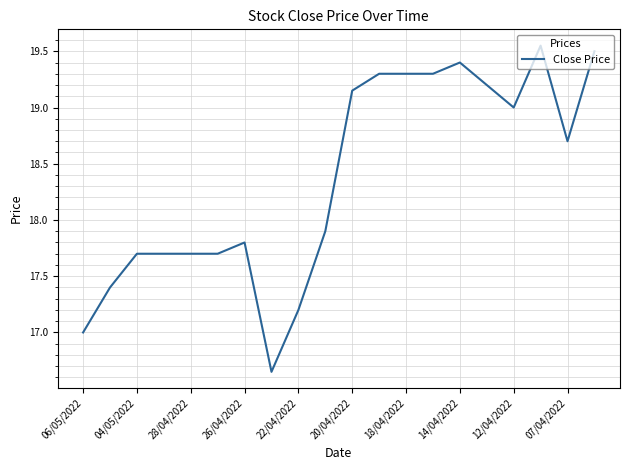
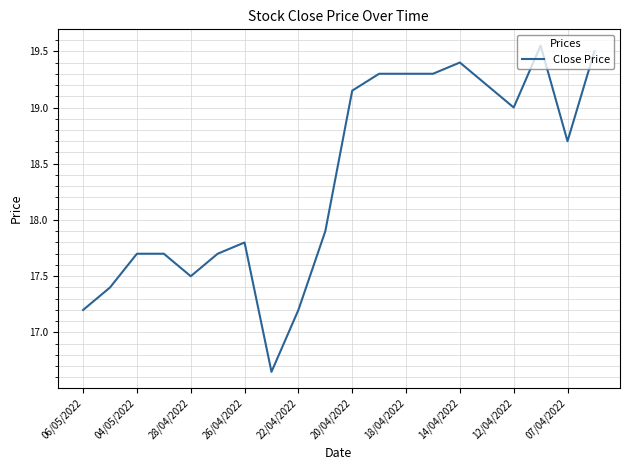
  {
-   "06/05/2022": 17.0,
+   "06/05/2022": 17.2,
    "04/05/2022": 17.7,
-   "28/04/2022": 17.7,
+   "28/04/2022": 17.5,
    "26/04/2022": 17.8,
    "22/04/2022": 17.2,
    "20/04/2022": 19.15,
    "18/04/2022": 19.3,
    "14/04/2022": 19.4,
    "12/04/2022": 19.0,
    "07/04/2022": 18.7
  }
